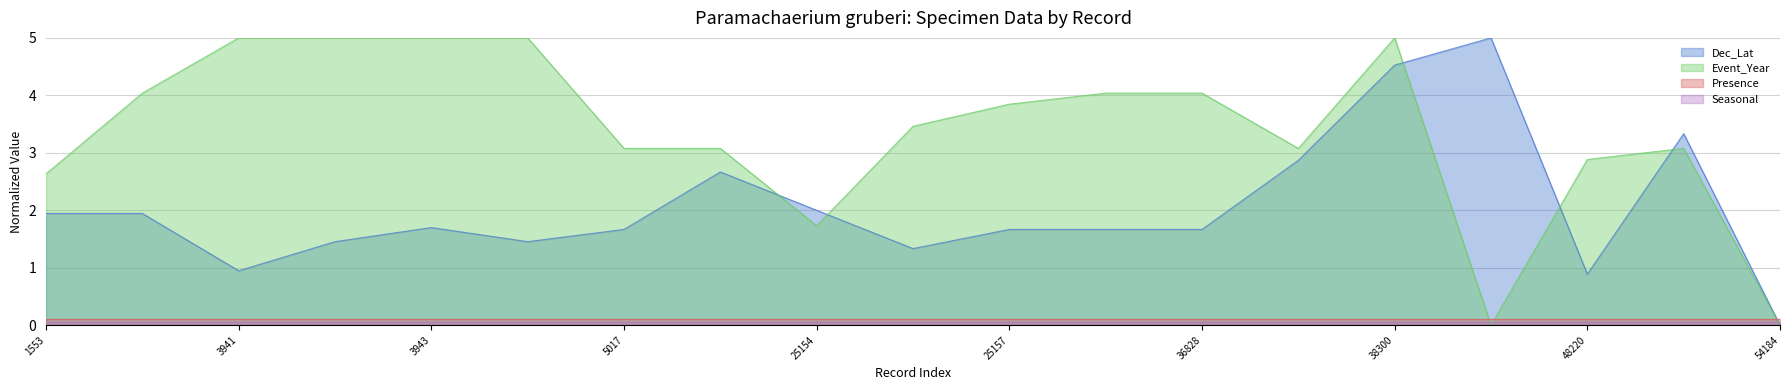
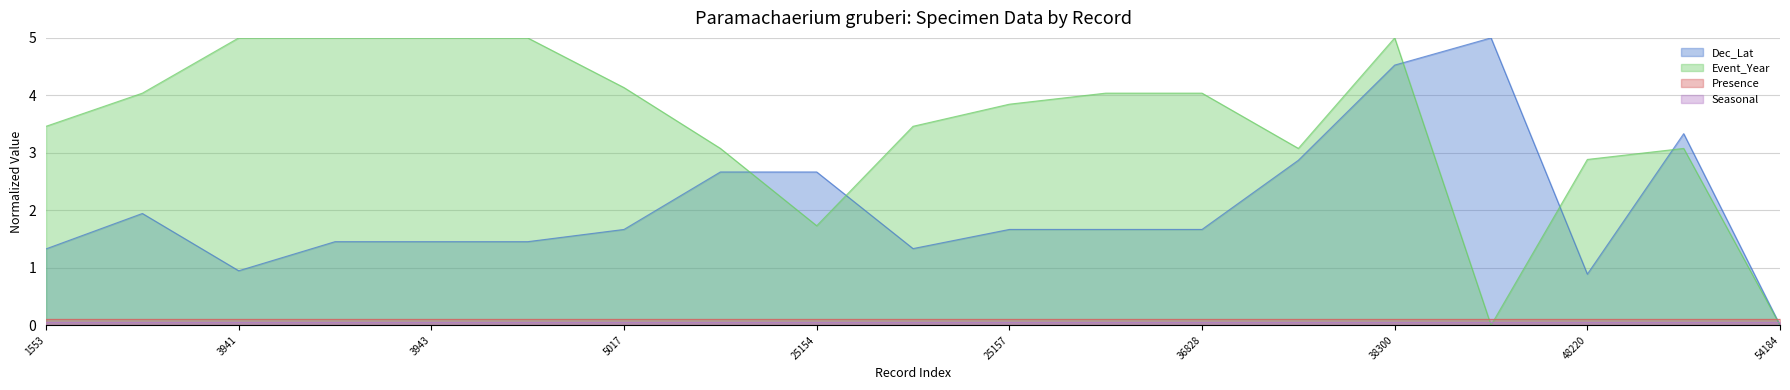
  {
    "Dec_Lat": {
-     "1553": 1.9,
+     "1553": 1.3,
      "3941": 0.9,
-     "3943": 1.7,
+     "3943": 1.5,
      "5017": 1.7,
-     "25154": 2.0,
+     "25154": 2.7,
      "25157": 1.7,
      "36828": 1.7,
      "38300": 4.5,
      "48220": 0.9
    },
    "Event_Year": {
-     "1553": 2.6,
+     "1553": 3.5,
      "3941": 5.0,
      "3943": 5.0,
-     "5017": 3.1,
+     "5017": 4.1,
      "25154": 1.7,
      "25157": 3.8,
      "36828": 4.0,
      "38300": 5.0,
      "48220": 2.9
    },
    "Presence": {
      "1553": 0.1,
      "3941": 0.1,
      "3943": 0.1,
      "5017": 0.1,
      "25154": 0.1,
      "25157": 0.1,
      "36828": 0.1,
      "38300": 0.1,
      "48220": 0.1,
      "54184": 0.1
    },
    "Seasonal": {
      "1553": 0.1,
      "3941": 0.1,
      "3943": 0.1,
      "5017": 0.1,
      "25154": 0.1,
      "25157": 0.1,
      "36828": 0.1,
      "38300": 0.1,
      "48220": 0.1,
      "54184": 0.1
    }
  }
